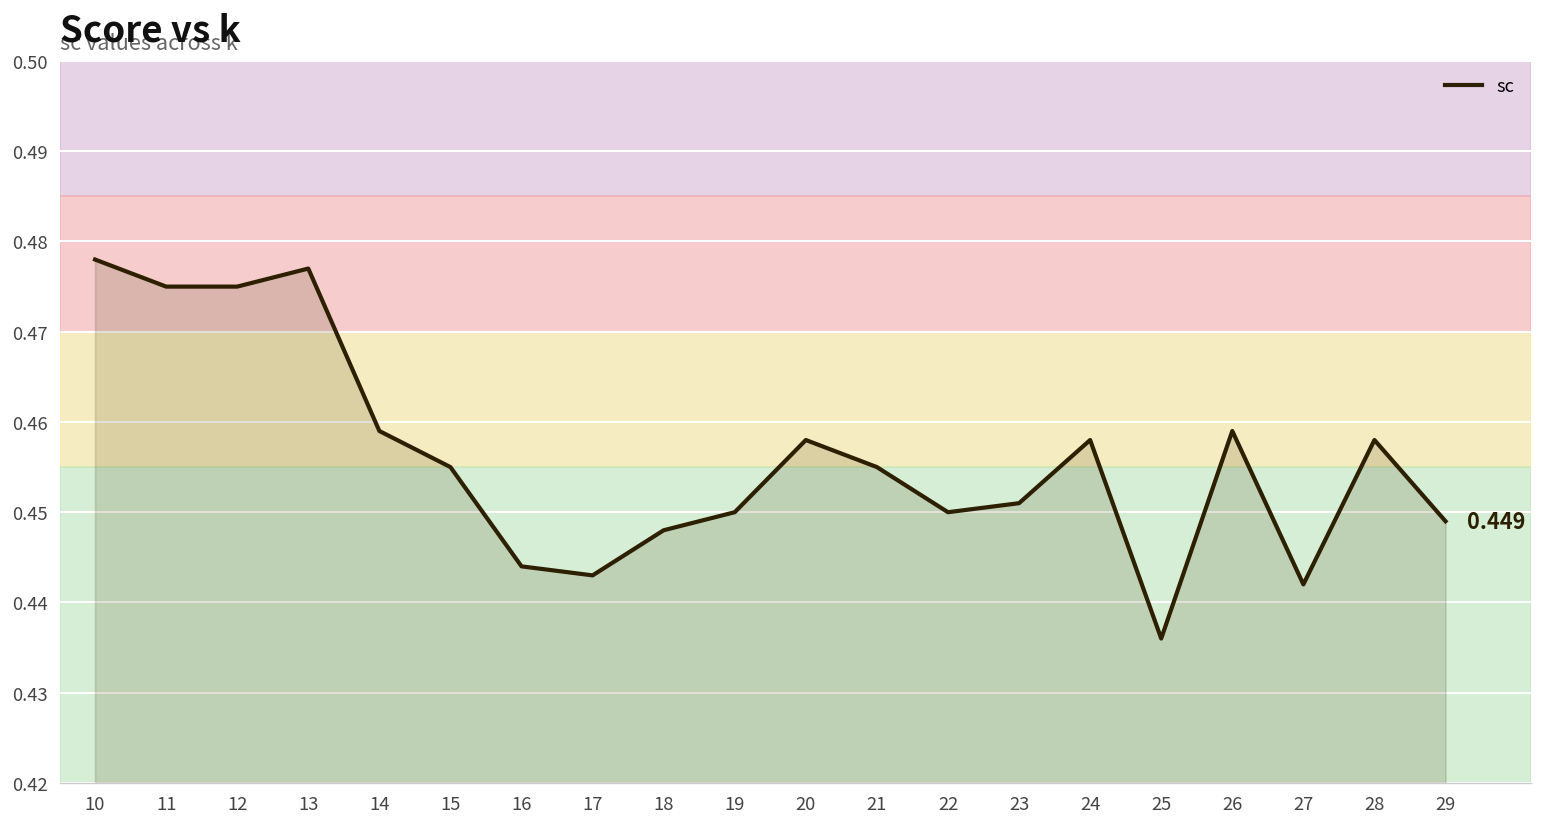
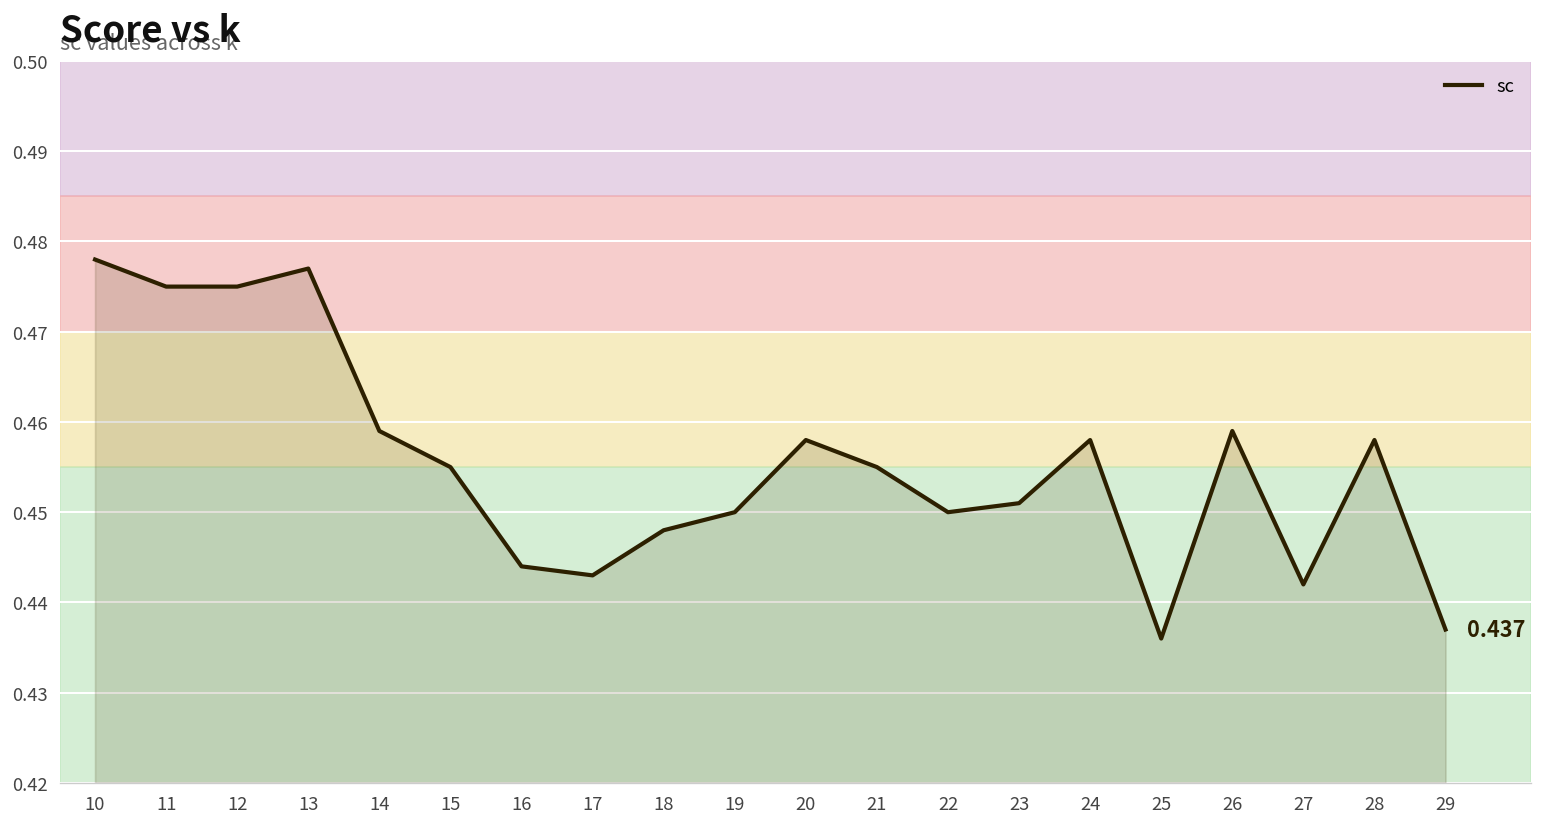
  {
-   "29": 0.449
+   "29": 0.437
  }
